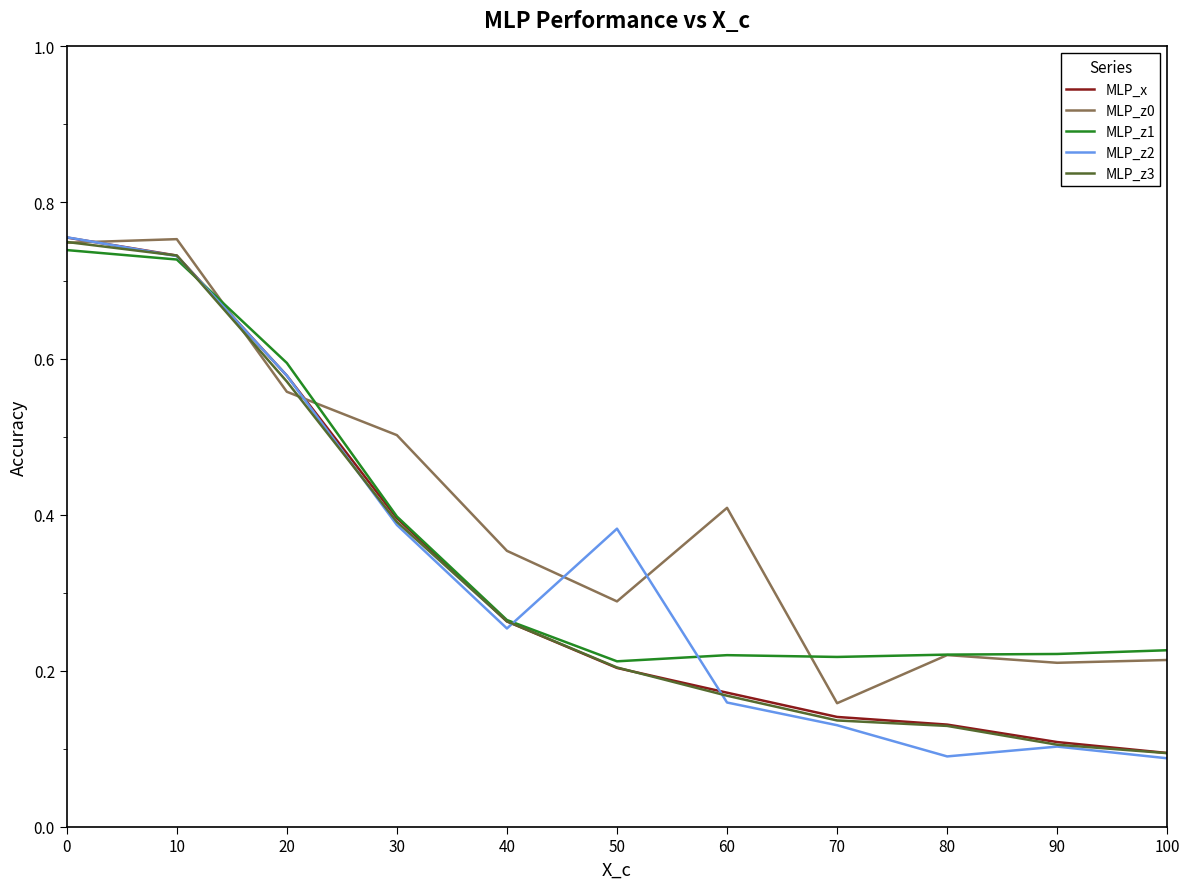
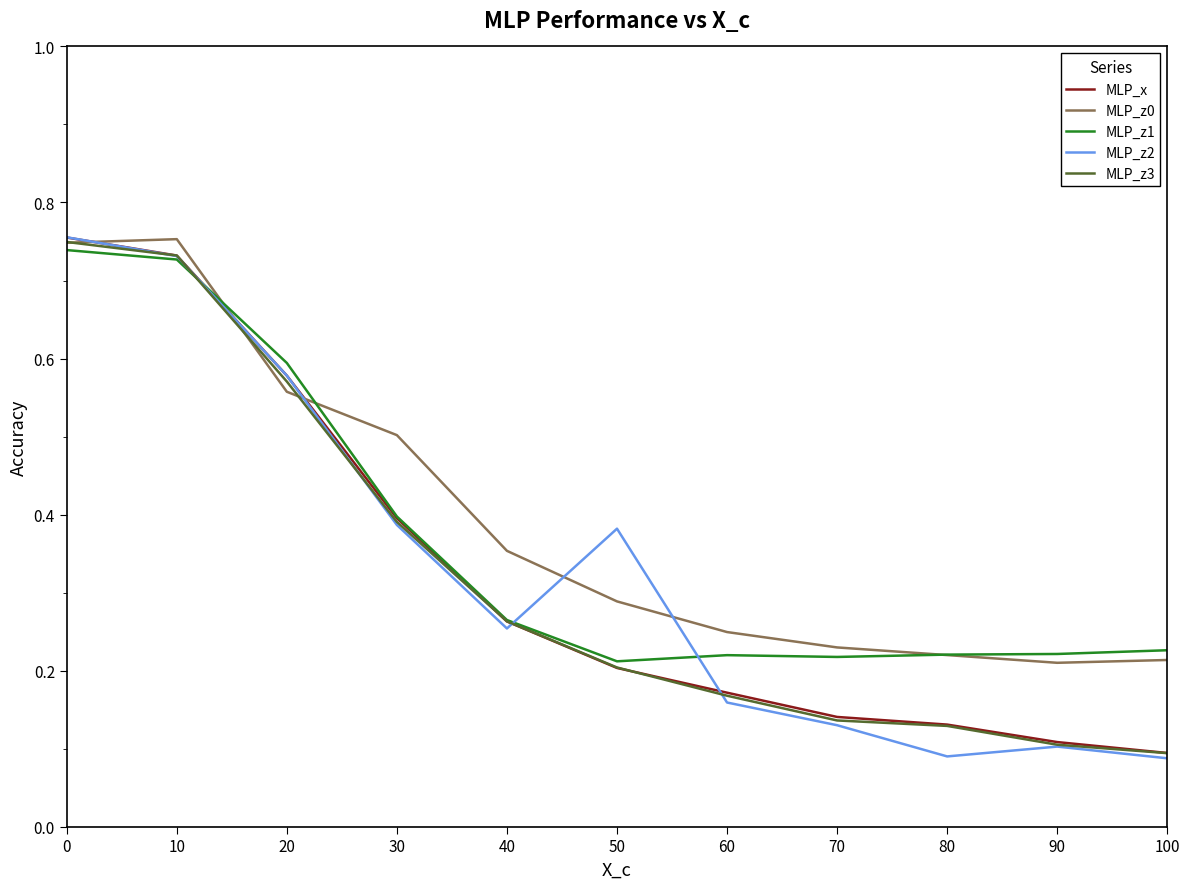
  {
    "MLP_x": {
      "60": 0.17,
      "70": 0.14,
      "90": 0.11
    },
    "MLP_z0": {
      "10": 0.75,
      "20": 0.56,
      "30": 0.50,
      "40": 0.35,
      "50": 0.29,
-     "60": 0.41,
-     "70": 0.16,
+     "60": 0.25,
+     "70": 0.23,
      "90": 0.21,
      "100": 0.21
    },
    "MLP_z1": {
      "0": 0.74,
      "10": 0.73,
      "20": 0.59,
      "50": 0.21,
      "60": 0.22,
      "70": 0.22,
      "90": 0.22,
      "100": 0.23
    },
    "MLP_z2": {
      "30": 0.39,
      "40": 0.25,
      "50": 0.38,
      "60": 0.16,
      "70": 0.13,
      "80": 0.09,
      "100": 0.09
    },
    "MLP_z3": {
      "20": 0.57,
      "30": 0.39,
      "60": 0.17,
      "70": 0.14
    }
  }
